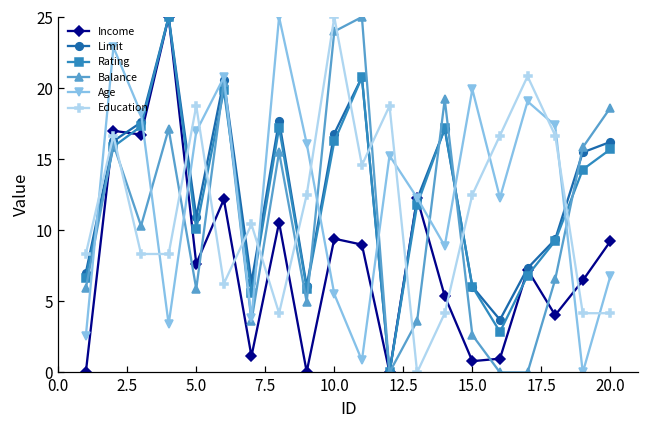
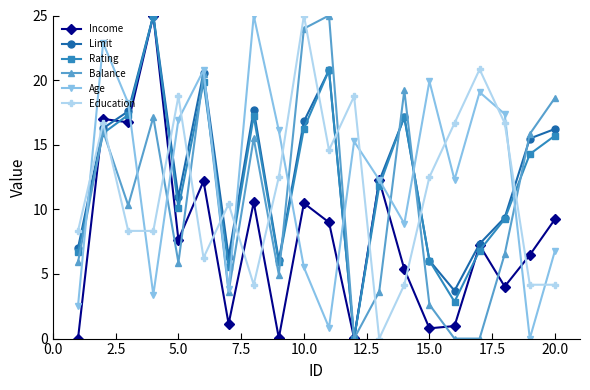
  {
    "Income": {
      "5.0": 7.6,
-     "10.0": 9.4,
+     "10.0": 10.5,
      "15.0": 0.8,
      "20.0": 9.2
    }
  }
